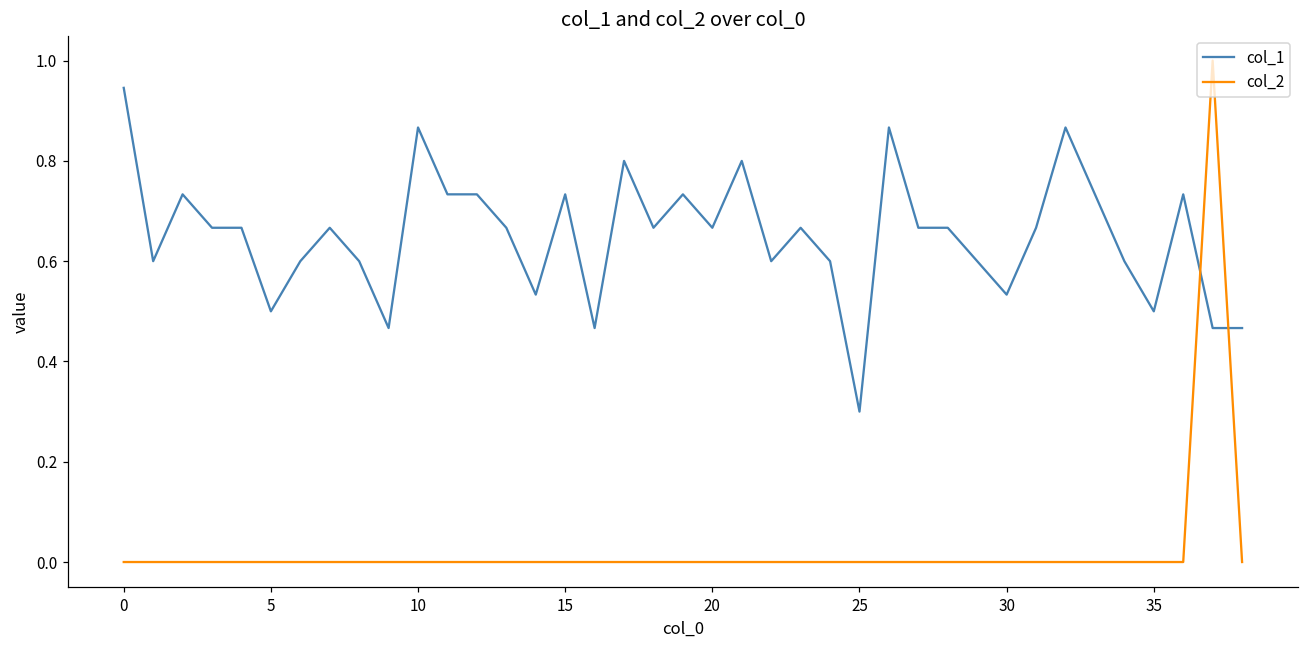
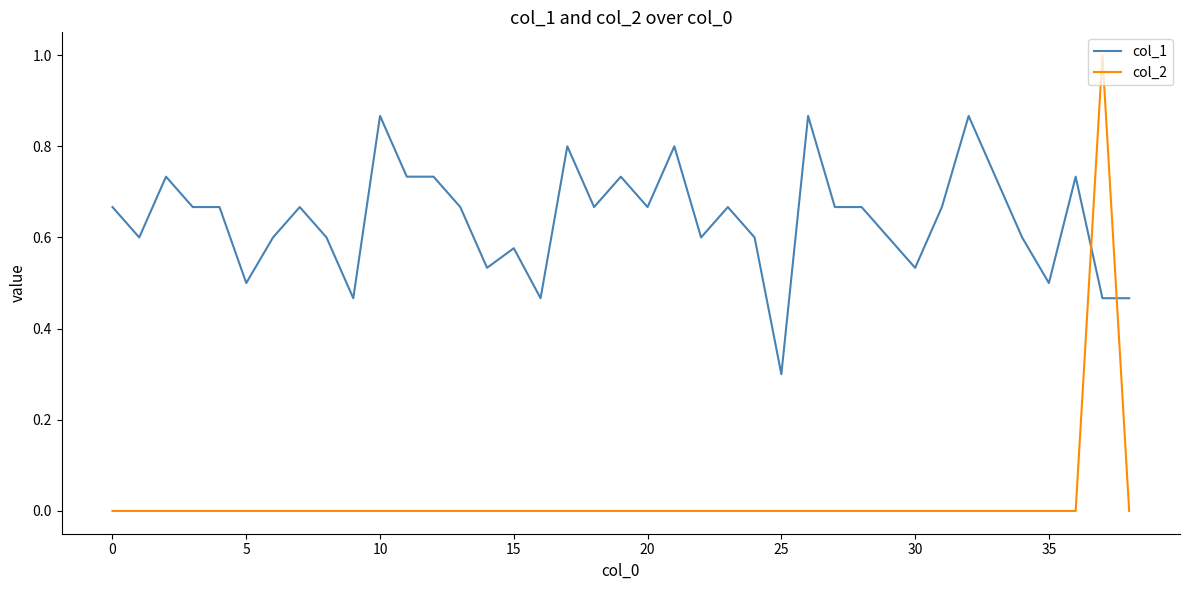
  {
    "col_1": {
-     "0": 0.95,
+     "0": 0.67,
      "5": 0.50,
      "10": 0.87,
-     "15": 0.73,
+     "15": 0.58,
      "20": 0.67,
      "25": 0.30,
      "30": 0.53,
      "35": 0.50
    },
    "col_2": {
      "0": 0.00,
      "5": 0.00,
      "10": 0.00,
      "15": 0.00,
      "20": 0.00,
      "25": 0.00,
      "30": 0.00,
      "35": 0.00
    }
  }
